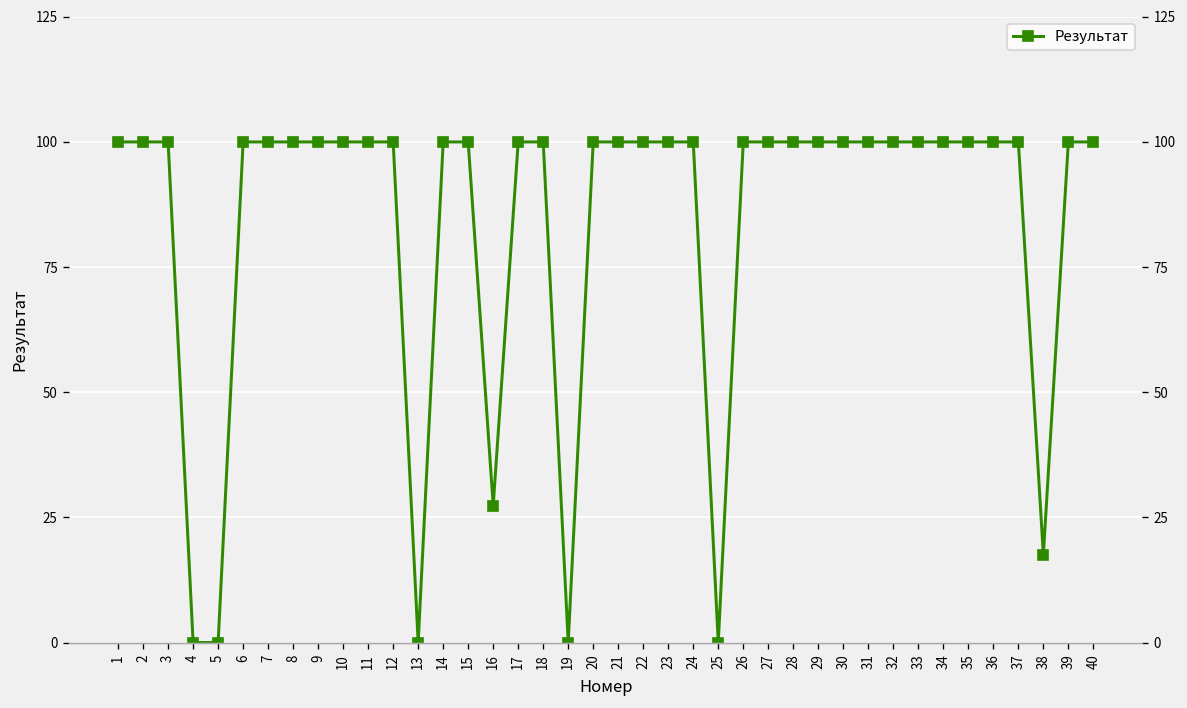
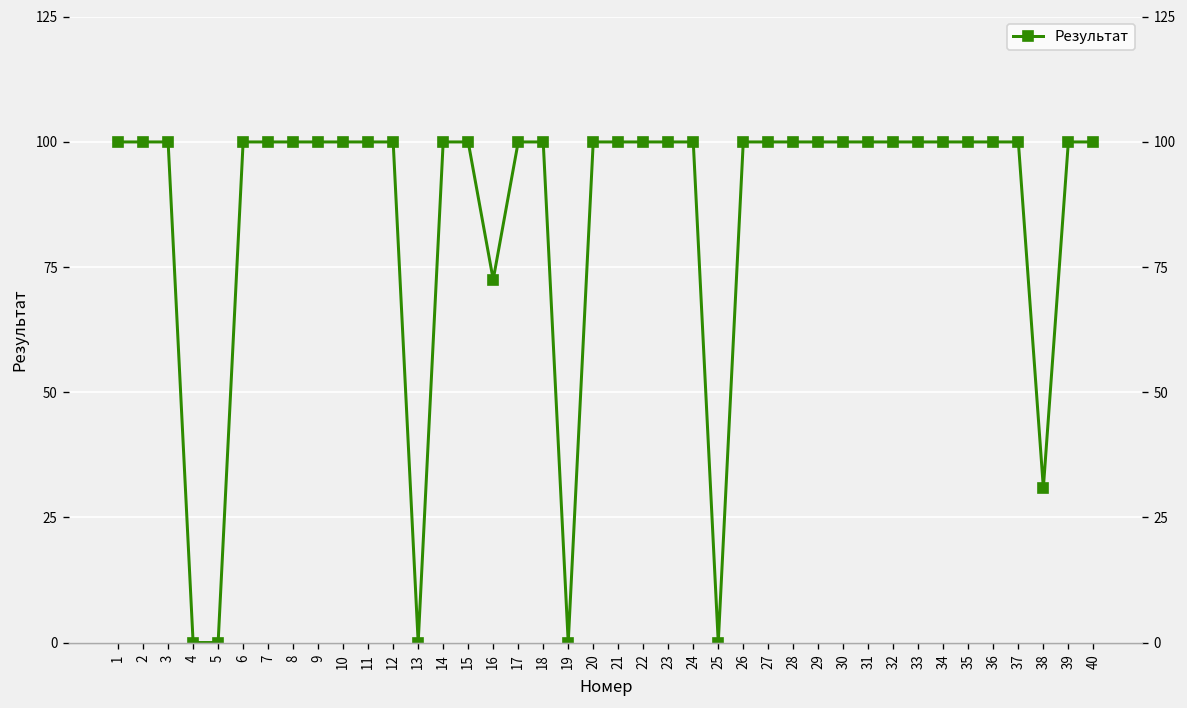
  {
    "1": 100,
    "2": 100,
    "3": 100,
    "4": 0,
    "5": 0,
    "6": 100,
    "7": 100,
    "8": 100,
    "9": 100,
    "10": 100,
    "11": 100,
    "12": 100,
    "13": 0,
    "14": 100,
    "15": 100,
-   "16": 27,
+   "16": 72,
    "17": 100,
    "18": 100,
    "19": 0,
    "20": 100,
    "21": 100,
    "22": 100,
    "23": 100,
    "24": 100,
    "25": 0,
    "26": 100,
    "27": 100,
    "28": 100,
    "29": 100,
    "30": 100,
    "31": 100,
    "32": 100,
    "33": 100,
    "34": 100,
    "35": 100,
    "36": 100,
    "37": 100,
-   "38": 18,
+   "38": 31,
    "39": 100,
    "40": 100
  }
